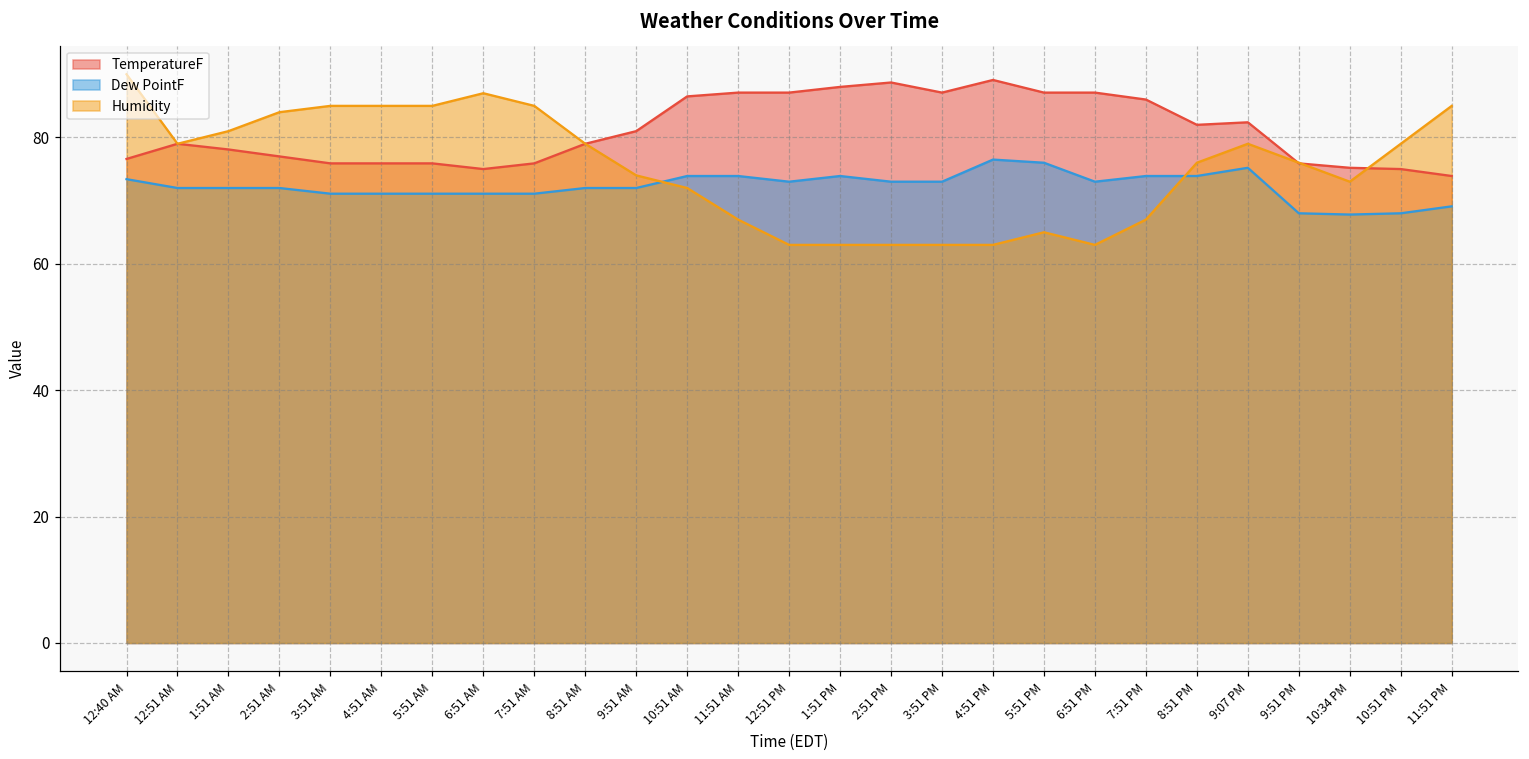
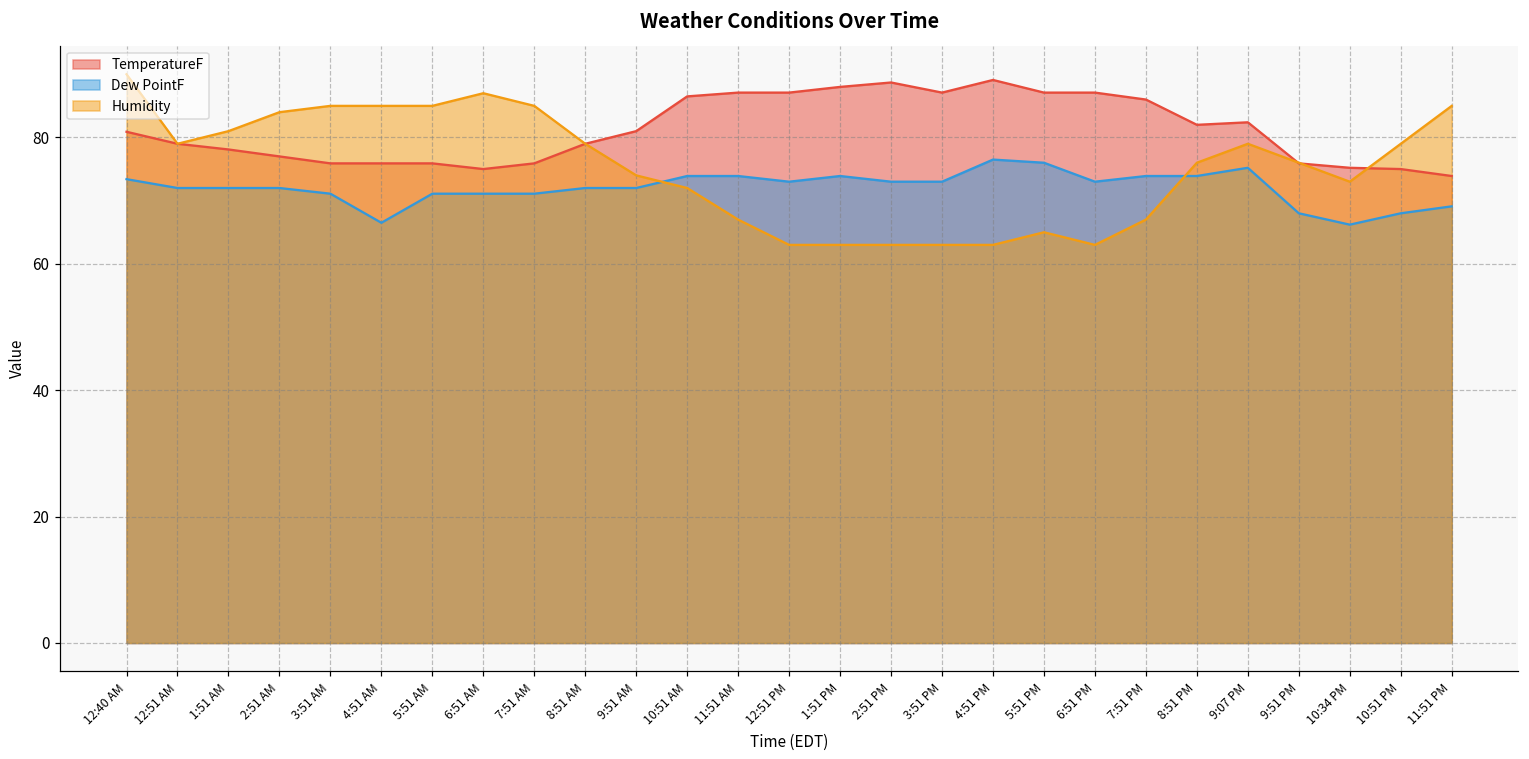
  {
    "TemperatureF": {
-     "12:40 AM": 77,
+     "12:40 AM": 81,
      "1:51 AM": 78,
      "2:51 AM": 77,
      "3:51 AM": 76,
      "4:51 AM": 76,
      "5:51 AM": 76,
      "6:51 AM": 75,
      "7:51 AM": 76,
      "9:51 AM": 81,
      "10:51 AM": 87,
      "11:51 AM": 87,
      "12:51 PM": 87,
      "1:51 PM": 88,
      "2:51 PM": 89,
      "3:51 PM": 87,
      "4:51 PM": 89,
      "5:51 PM": 87,
      "6:51 PM": 87,
      "7:51 PM": 86,
      "8:51 PM": 82,
      "9:07 PM": 82,
      "10:34 PM": 75,
      "10:51 PM": 75,
      "11:51 PM": 74
    },
    "Dew PointF": {
      "12:40 AM": 73,
      "12:51 AM": 72,
      "1:51 AM": 72,
      "2:51 AM": 72,
      "3:51 AM": 71,
-     "4:51 AM": 71,
+     "4:51 AM": 67,
      "5:51 AM": 71,
      "6:51 AM": 71,
      "7:51 AM": 71,
      "8:51 AM": 72,
      "9:51 AM": 72,
      "10:51 AM": 74,
      "11:51 AM": 74,
      "12:51 PM": 73,
      "1:51 PM": 74,
      "2:51 PM": 73,
      "3:51 PM": 73,
      "4:51 PM": 77,
      "5:51 PM": 76,
      "6:51 PM": 73,
      "7:51 PM": 74,
      "8:51 PM": 74,
      "9:07 PM": 75,
      "9:51 PM": 68,
-     "10:34 PM": 68,
+     "10:34 PM": 66,
      "10:51 PM": 68,
      "11:51 PM": 69
    },
    "Humidity": {
      "1:51 AM": 81,
      "2:51 AM": 84,
      "3:51 AM": 85,
      "4:51 AM": 85,
      "5:51 AM": 85,
      "6:51 AM": 87,
      "7:51 AM": 85,
      "9:51 AM": 74,
      "10:51 AM": 72,
      "11:51 AM": 67,
      "12:51 PM": 63,
      "1:51 PM": 63,
      "2:51 PM": 63,
      "3:51 PM": 63,
      "4:51 PM": 63,
      "5:51 PM": 65,
      "6:51 PM": 63,
      "7:51 PM": 67,
      "8:51 PM": 76,
      "9:07 PM": 79,
      "10:34 PM": 73,
      "10:51 PM": 79,
      "11:51 PM": 85
    }
  }
